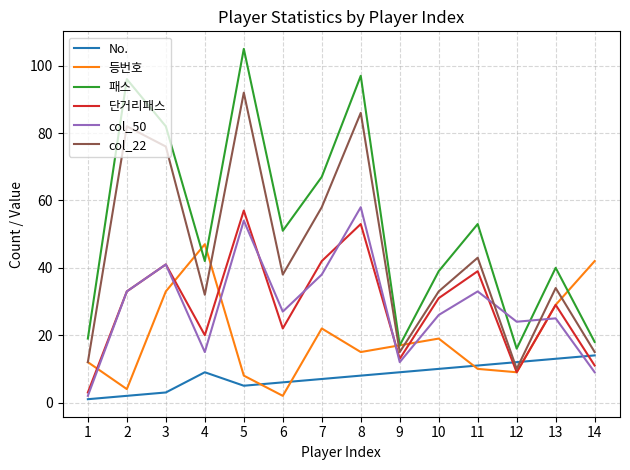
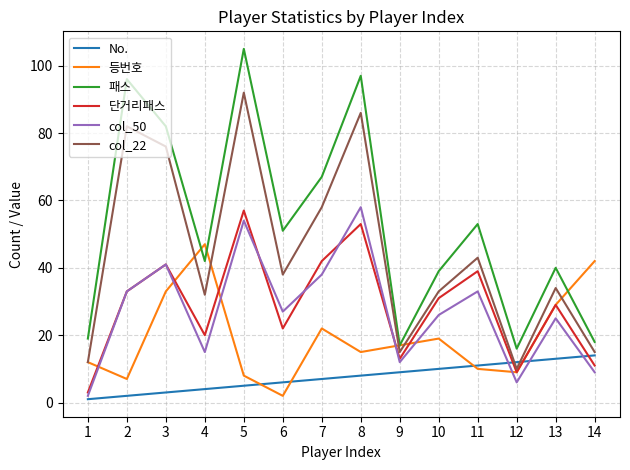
  {
    "No.": {
      "1": 1,
      "2": 2,
      "3": 3,
-     "4": 9,
+     "4": 4,
      "5": 5,
      "6": 6,
      "7": 7,
      "8": 8,
      "9": 9,
      "10": 10,
      "11": 11,
      "12": 12,
      "13": 13,
      "14": 14
    },
    "등번호": {
-     "2": 4,
+     "2": 7,
      "3": 33,
      "4": 47,
      "5": 8,
      "6": 2,
      "7": 22,
      "8": 15,
      "10": 19,
      "11": 10,
      "14": 42
    },
    "패스": {
      "1": 19,
      "4": 42,
      "5": 105,
      "6": 51,
      "7": 67,
      "8": 97,
      "10": 39,
      "11": 53,
      "12": 16,
      "13": 40,
      "14": 18
    },
    "단거리패스": {
      "1": 3,
      "4": 20,
      "5": 57,
      "6": 22,
      "7": 42,
      "8": 53,
      "9": 13,
      "10": 31,
      "11": 39,
      "14": 11
    },
    "col_50": {
      "1": 2,
      "4": 15,
      "5": 54,
      "6": 27,
      "7": 38,
      "8": 58,
      "9": 12,
      "10": 26,
      "11": 33,
-     "12": 24,
+     "12": 6,
      "13": 25,
      "14": 9
    },
    "col_22": {
      "4": 32,
      "5": 92,
      "6": 38,
      "7": 58,
      "8": 86,
      "9": 15,
      "10": 33,
      "11": 43,
      "12": 10,
      "13": 34,
      "14": 15
    }
  }
